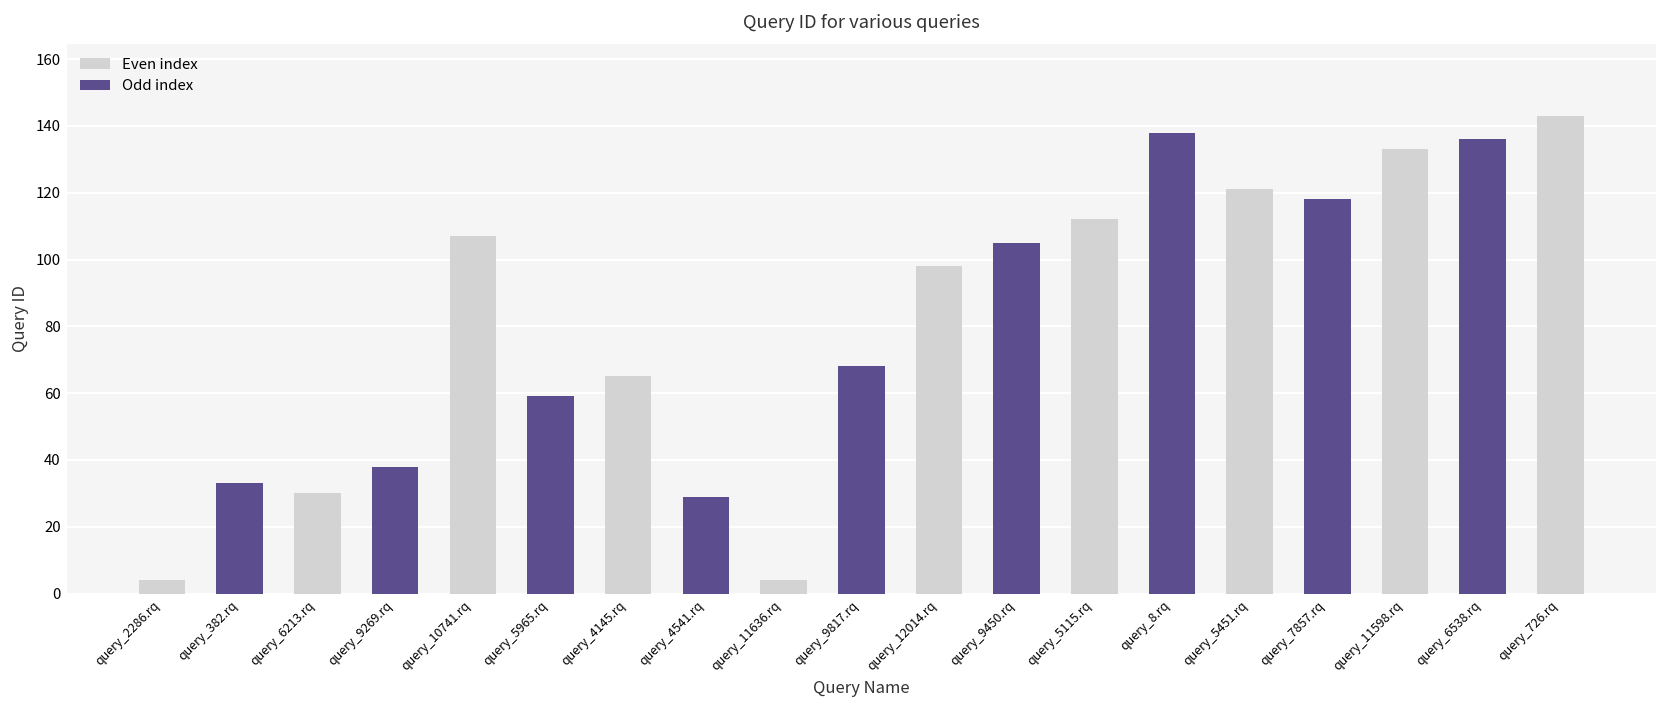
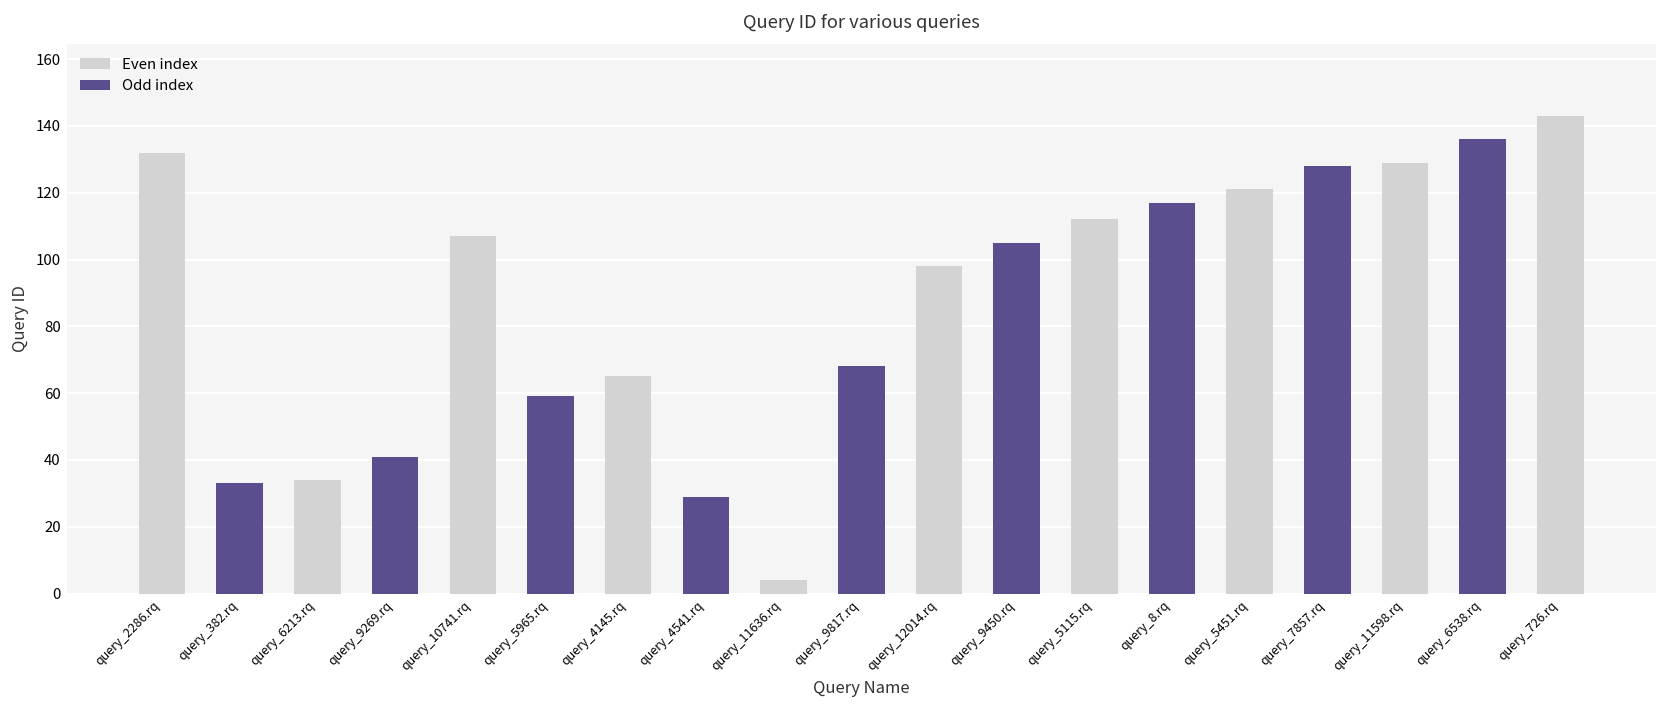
  {
-   "query_2286.rq": 4,
+   "query_2286.rq": 132,
    "query_382.rq": 33,
-   "query_6213.rq": 30,
-   "query_9269.rq": 38,
+   "query_6213.rq": 34,
+   "query_9269.rq": 41,
    "query_10741.rq": 107,
    "query_5965.rq": 59,
    "query_4145.rq": 65,
    "query_4541.rq": 29,
    "query_11636.rq": 4,
    "query_9817.rq": 68,
    "query_12014.rq": 98,
    "query_9450.rq": 105,
    "query_5115.rq": 112,
-   "query_8.rq": 138,
+   "query_8.rq": 117,
    "query_5451.rq": 121,
-   "query_7857.rq": 118,
-   "query_11598.rq": 133,
+   "query_7857.rq": 128,
+   "query_11598.rq": 129,
    "query_6538.rq": 136,
    "query_726.rq": 143
  }
